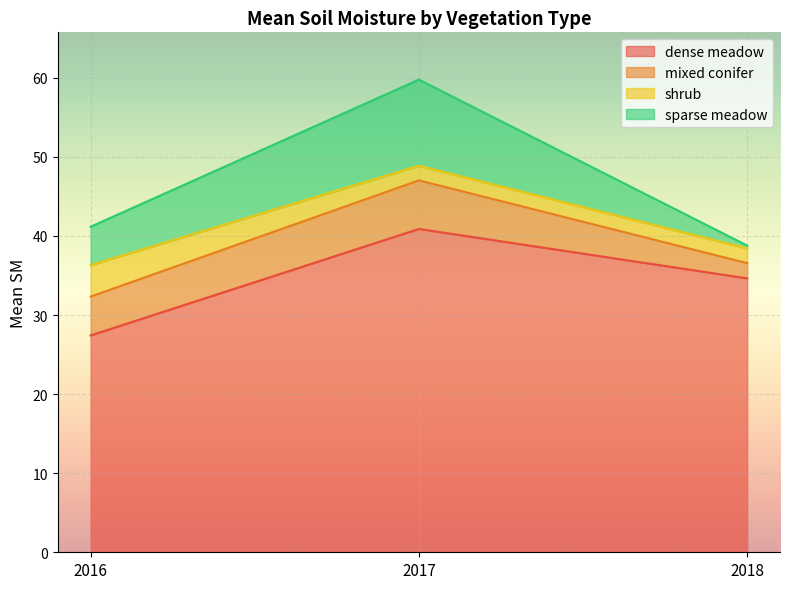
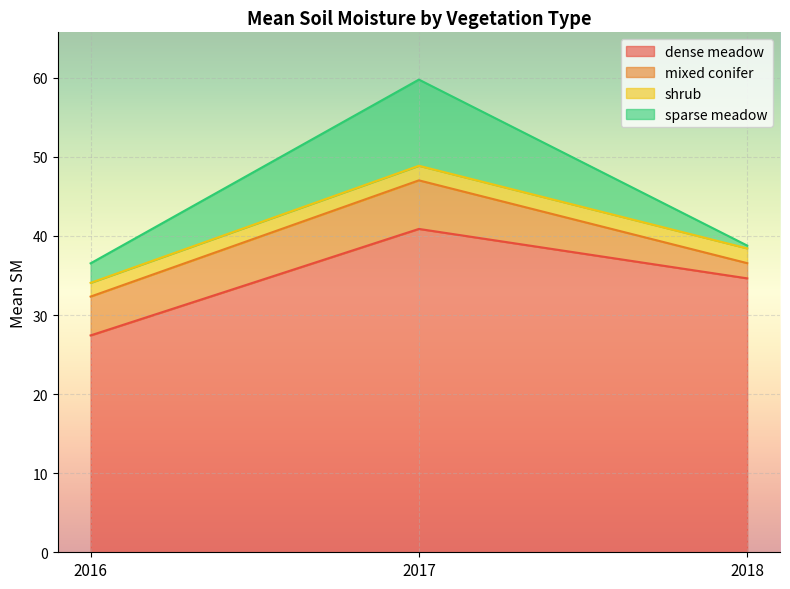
  {
    "shrub": {
-     "2016": 4,
+     "2016": 2,
      "2017": 2,
      "2018": 2
    },
    "sparse meadow": {
-     "2016": 5,
+     "2016": 2,
      "2017": 11,
      "2018": 0
    }
  }
